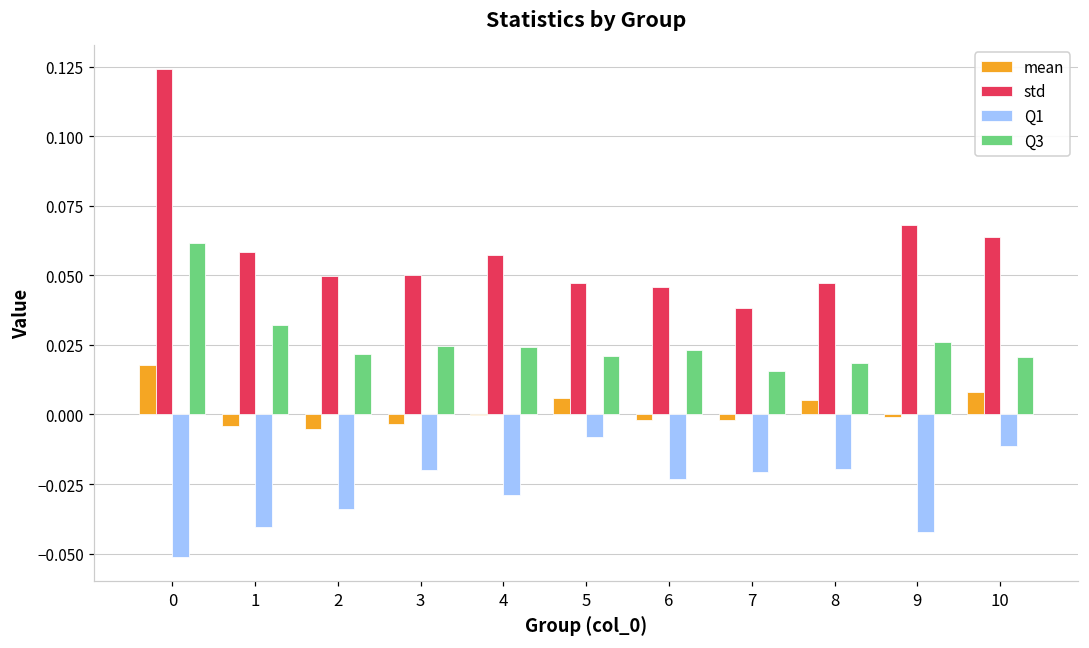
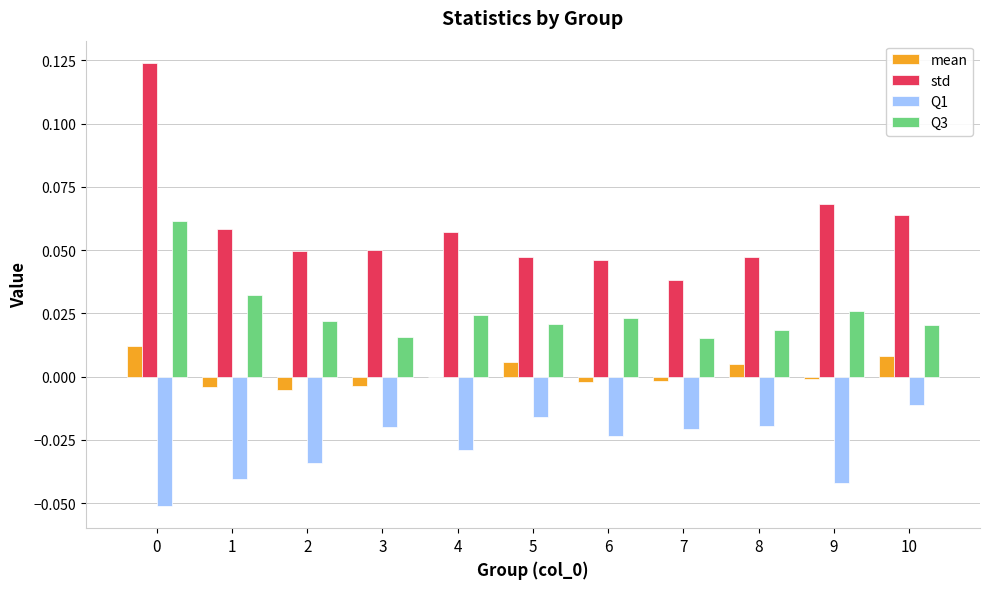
  {
    "mean": {
-     "0": 0.018,
+     "0": 0.012,
      "1": -0.004,
      "2": -0.005,
      "3": -0.004,
      "5": 0.006,
      "6": -0.002,
      "7": -0.002,
      "8": 0.005,
      "10": 0.008
    },
    "std": {
      "0": 0.124,
      "1": 0.059,
      "2": 0.050,
      "3": 0.050,
      "4": 0.057,
      "5": 0.047,
      "6": 0.046,
      "7": 0.038,
      "8": 0.047,
      "9": 0.068,
      "10": 0.064
    },
    "Q1": {
      "0": -0.051,
      "1": -0.040,
      "2": -0.034,
      "3": -0.020,
      "4": -0.029,
-     "5": -0.008,
+     "5": -0.016,
      "6": -0.023,
      "7": -0.021,
      "8": -0.019,
      "9": -0.042,
      "10": -0.011
    },
    "Q3": {
      "0": 0.062,
      "1": 0.032,
      "2": 0.022,
-     "3": 0.025,
+     "3": 0.016,
      "4": 0.024,
      "5": 0.021,
      "6": 0.023,
      "7": 0.015,
      "8": 0.018,
      "9": 0.026,
      "10": 0.021
    }
  }
